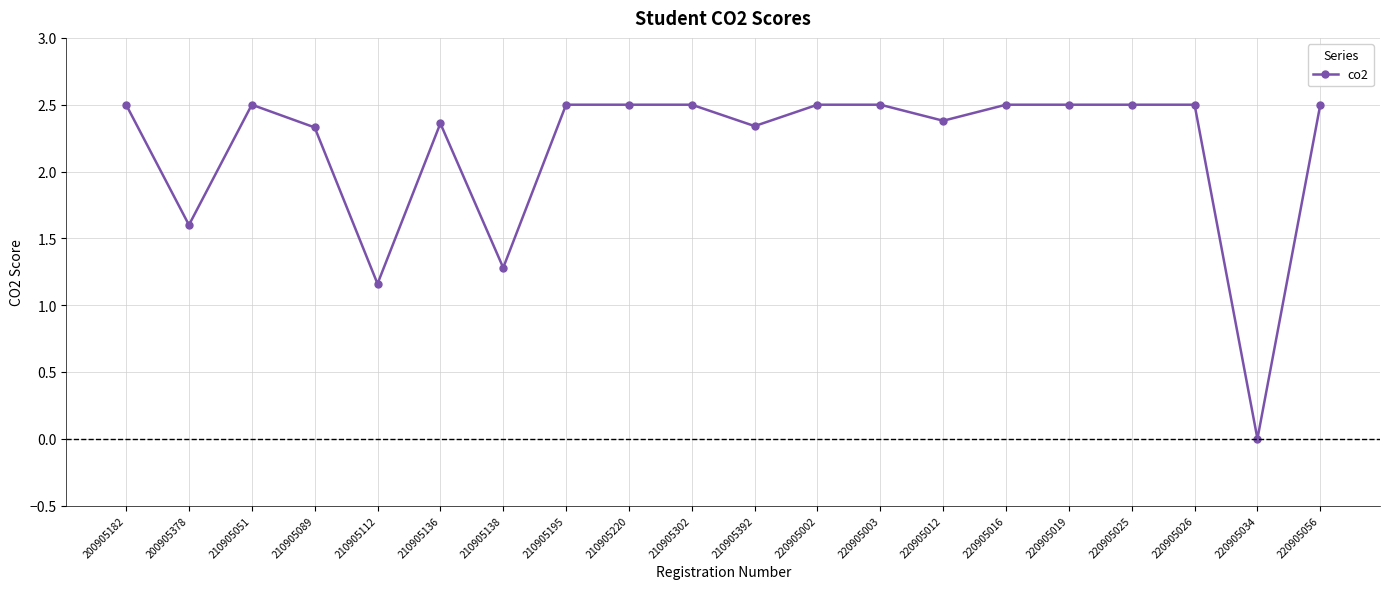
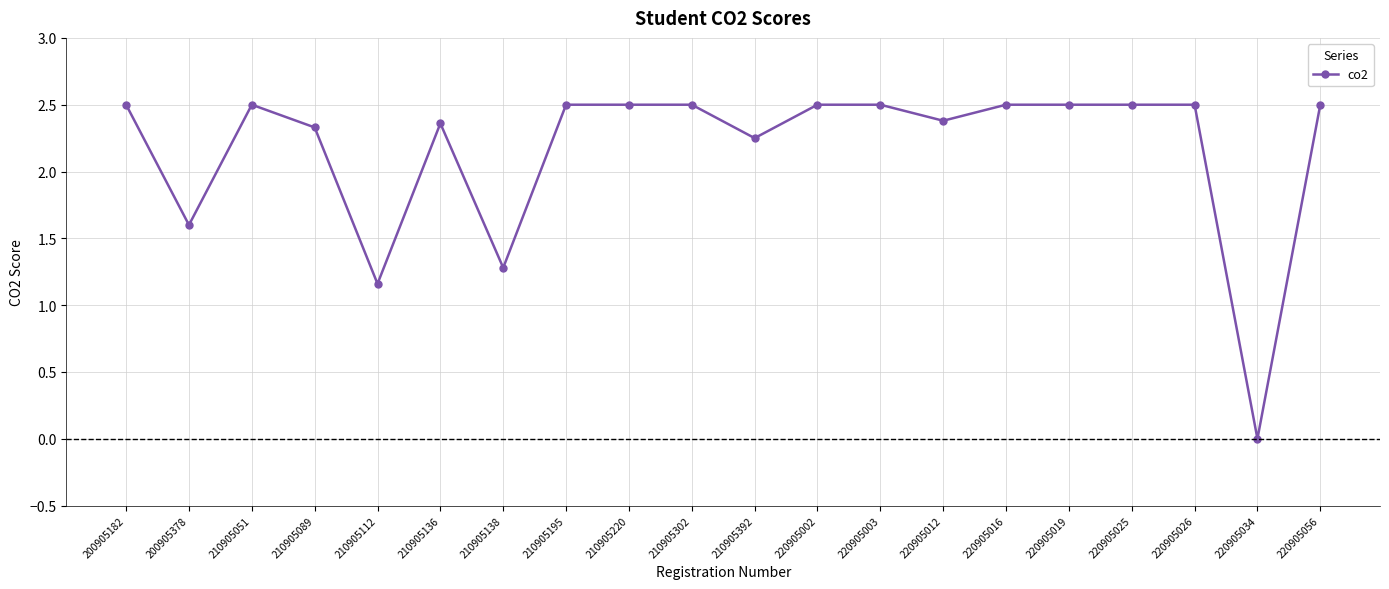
  {
    "200905182": 2.50,
    "200905378": 1.60,
    "210905051": 2.50,
    "210905089": 2.33,
    "210905112": 1.16,
    "210905136": 2.36,
    "210905138": 1.28,
    "210905195": 2.50,
    "210905220": 2.50,
    "210905302": 2.50,
-   "210905392": 2.34,
+   "210905392": 2.25,
    "220905002": 2.50,
    "220905003": 2.50,
    "220905012": 2.38,
    "220905016": 2.50,
    "220905019": 2.50,
    "220905025": 2.50,
    "220905026": 2.50,
    "220905034": 0.00,
    "220905056": 2.50
  }
